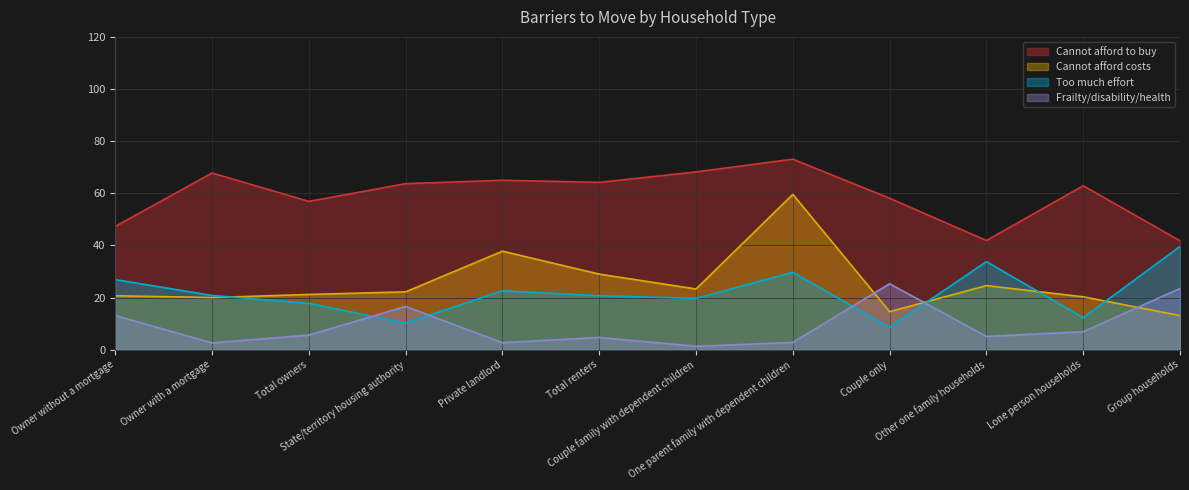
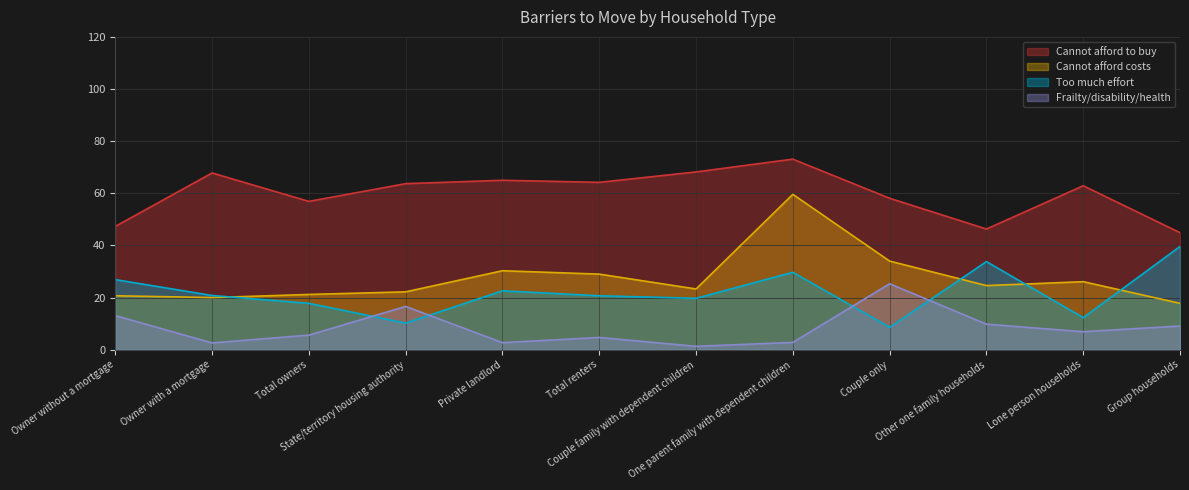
  {
    "Cannot afford to buy": {
      "Owner without a mortgage": 47,
      "Owner with a mortgage": 68,
      "Total owners": 57,
      "State/territory housing authority": 64,
      "Private landlord": 65,
      "Total renters": 64,
      "Couple family with dependent children": 68,
      "One parent family with dependent children": 73,
      "Couple only": 58,
-     "Other one family households": 42,
+     "Other one family households": 46,
      "Lone person households": 63,
-     "Group households": 42
+     "Group households": 45
    },
    "Cannot afford costs": {
      "Owner without a mortgage": 21,
      "Total owners": 21,
      "State/territory housing authority": 22,
-     "Private landlord": 38,
+     "Private landlord": 30,
      "Total renters": 29,
      "Couple family with dependent children": 23,
      "One parent family with dependent children": 60,
-     "Couple only": 15,
+     "Couple only": 34,
      "Other one family households": 25,
-     "Lone person households": 20,
-     "Group households": 13
+     "Lone person households": 26,
+     "Group households": 18
    },
    "Too much effort": {
      "Owner without a mortgage": 27,
      "Total owners": 18,
      "State/territory housing authority": 10,
      "Private landlord": 23,
      "Total renters": 21,
      "Couple family with dependent children": 20,
      "One parent family with dependent children": 30,
      "Couple only": 9,
      "Other one family households": 34,
      "Lone person households": 12,
      "Group households": 40
    },
    "Frailty/disability/health": {
      "Owner without a mortgage": 13,
      "Owner with a mortgage": 3,
      "Total owners": 6,
      "State/territory housing authority": 17,
      "Private landlord": 3,
      "Total renters": 5,
      "Couple family with dependent children": 1,
      "One parent family with dependent children": 3,
      "Couple only": 25,
-     "Other one family households": 5,
+     "Other one family households": 10,
      "Lone person households": 7,
-     "Group households": 24
+     "Group households": 9
    }
  }
